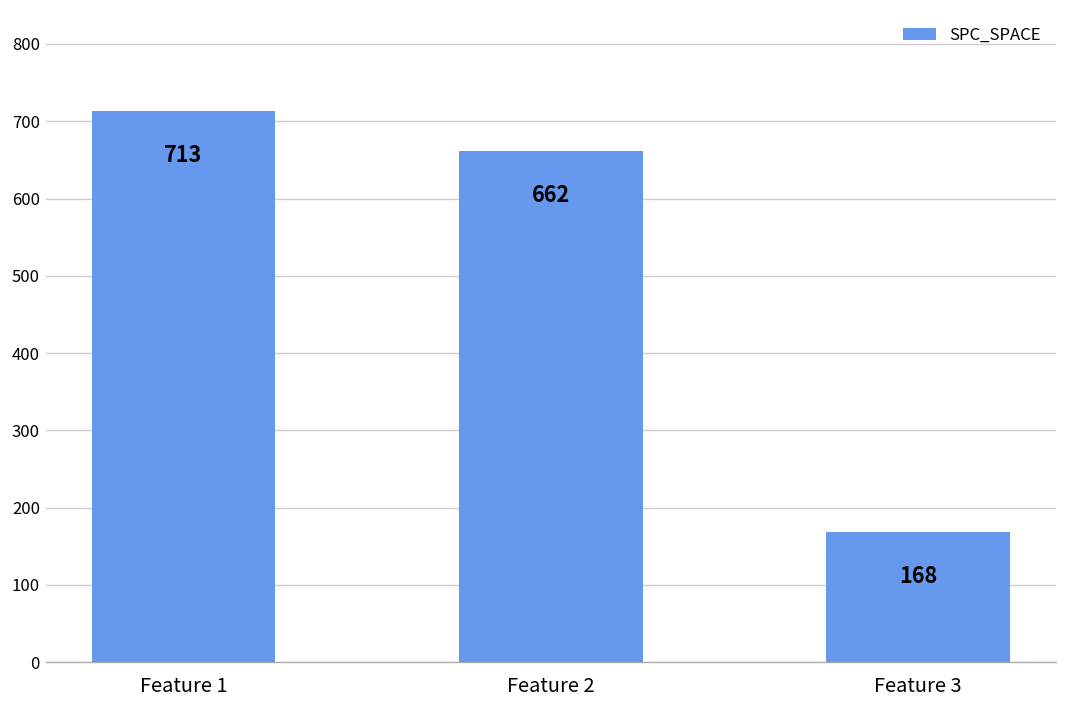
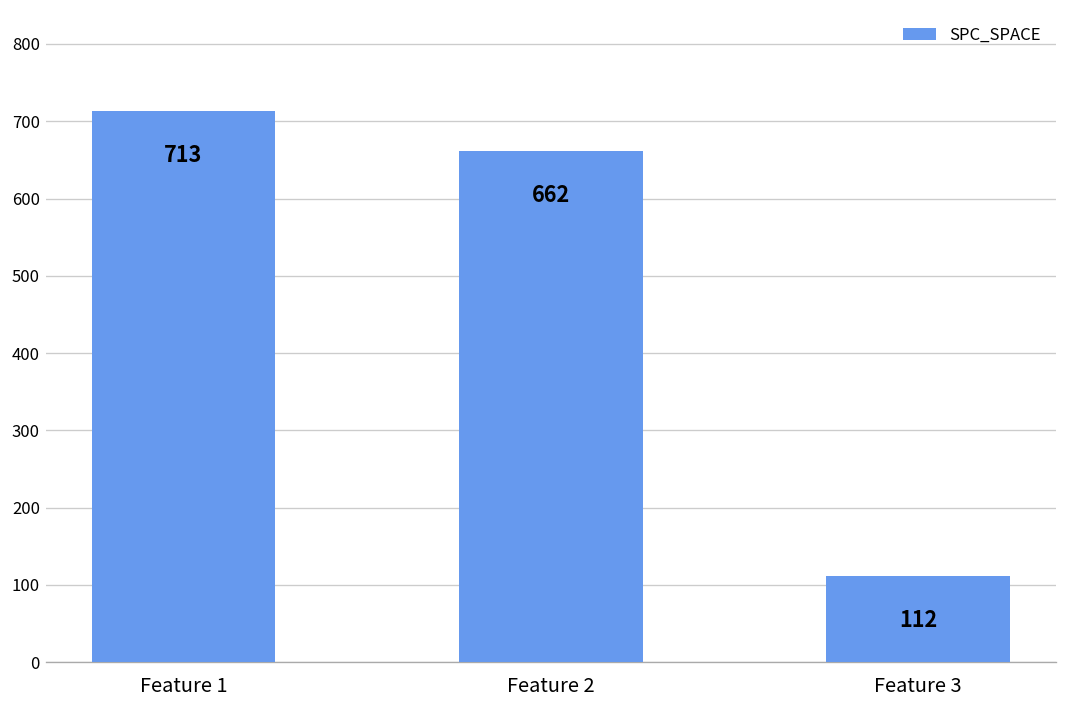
  {
    "Feature 1": 713,
    "Feature 2": 662,
-   "Feature 3": 168
+   "Feature 3": 112
  }
